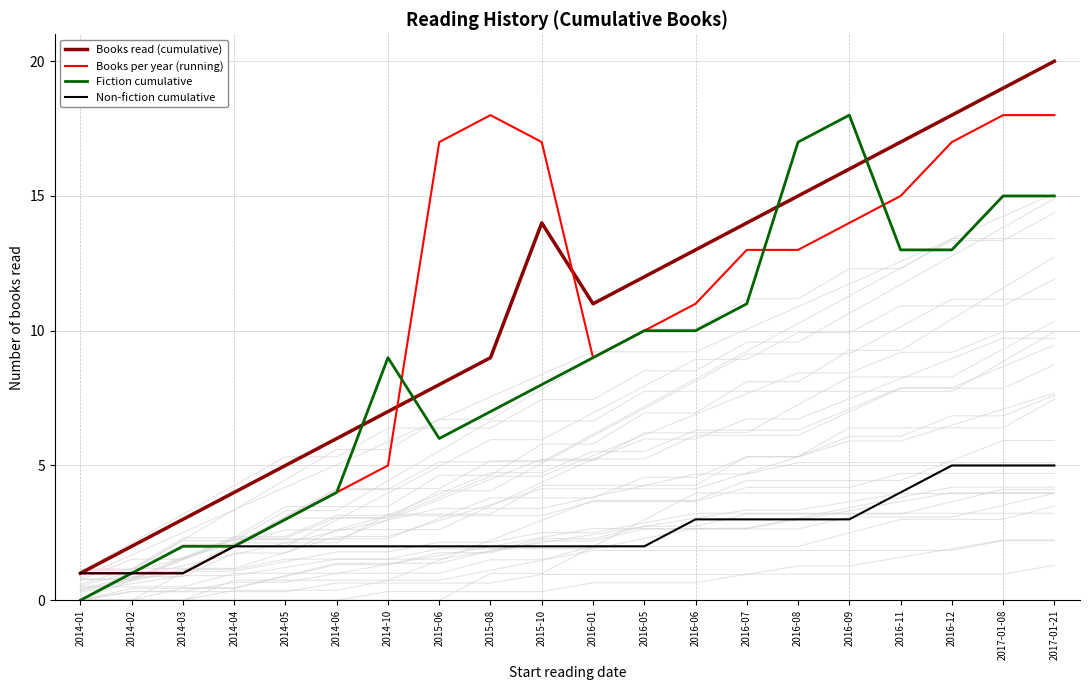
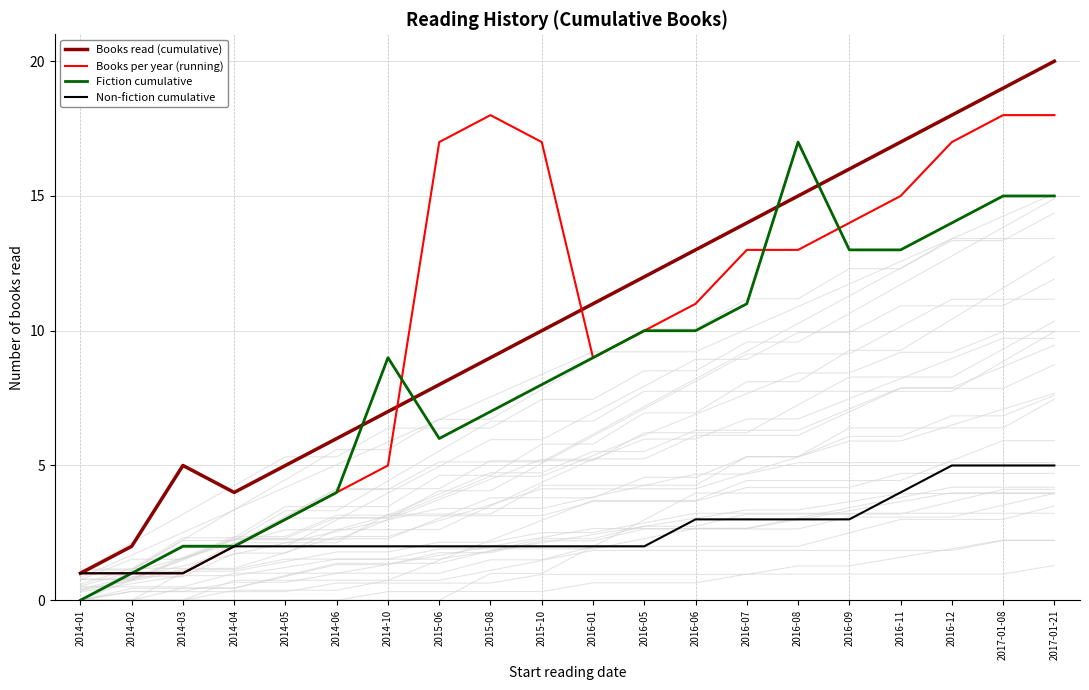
  {
    "Books read (cumulative)": {
      "2014-02": 2,
-     "2014-03": 3,
+     "2014-03": 5,
      "2014-04": 4,
      "2014-05": 5,
      "2014-06": 6,
      "2014-10": 7,
      "2015-06": 8,
      "2015-08": 9,
-     "2015-10": 14,
+     "2015-10": 10,
      "2016-01": 11,
      "2016-05": 12,
      "2016-06": 13,
      "2016-07": 14,
      "2016-08": 15,
      "2016-09": 16,
      "2016-11": 17,
      "2016-12": 18,
      "2017-01-08": 19,
      "2017-01-21": 20
    },
    "Books per year (running)": {
      "2014-10": 5,
      "2015-06": 17,
      "2015-08": 18,
      "2015-10": 17,
      "2016-06": 11,
      "2016-07": 13,
      "2016-08": 13,
      "2016-09": 14,
      "2016-11": 15,
      "2016-12": 17,
      "2017-01-08": 18,
      "2017-01-21": 18
    },
    "Fiction cumulative": {
      "2014-10": 9,
      "2015-06": 6,
      "2015-08": 7,
      "2015-10": 8,
      "2016-07": 11,
      "2016-08": 17,
-     "2016-09": 18,
+     "2016-09": 13,
      "2016-11": 13,
-     "2016-12": 13,
+     "2016-12": 14,
      "2017-01-08": 15
    },
    "Non-fiction cumulative": {
      "2014-06": 2,
      "2014-10": 2,
      "2016-07": 3
    }
  }
